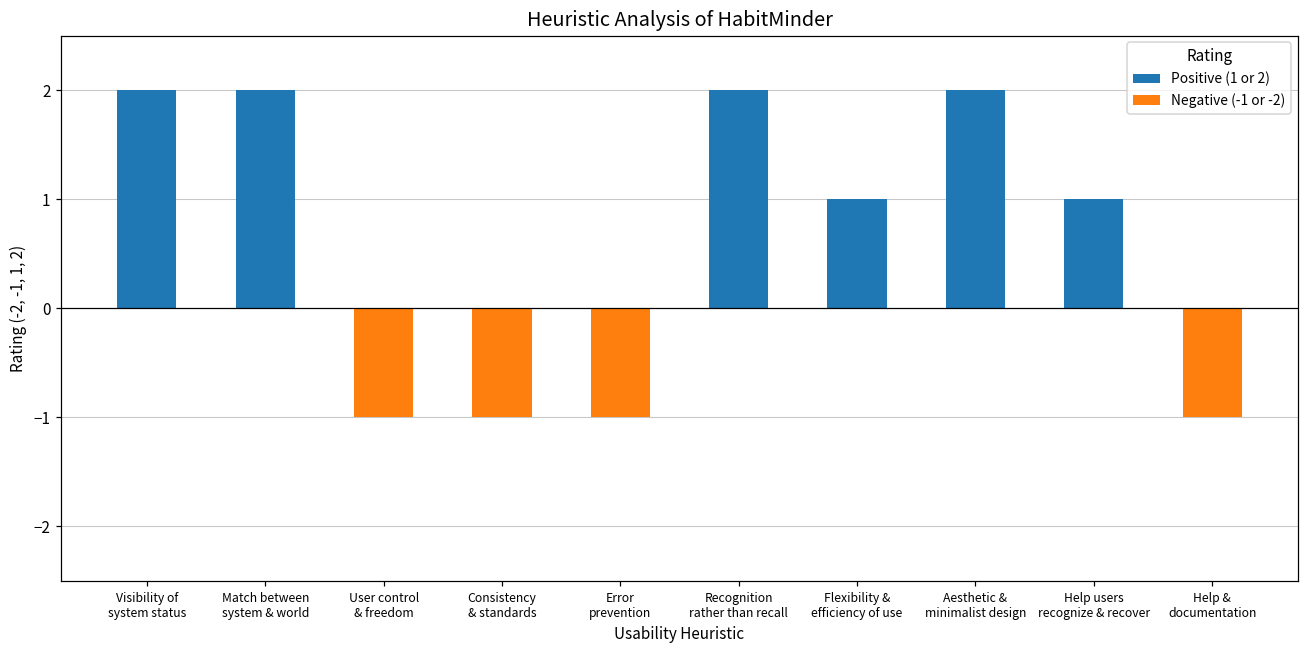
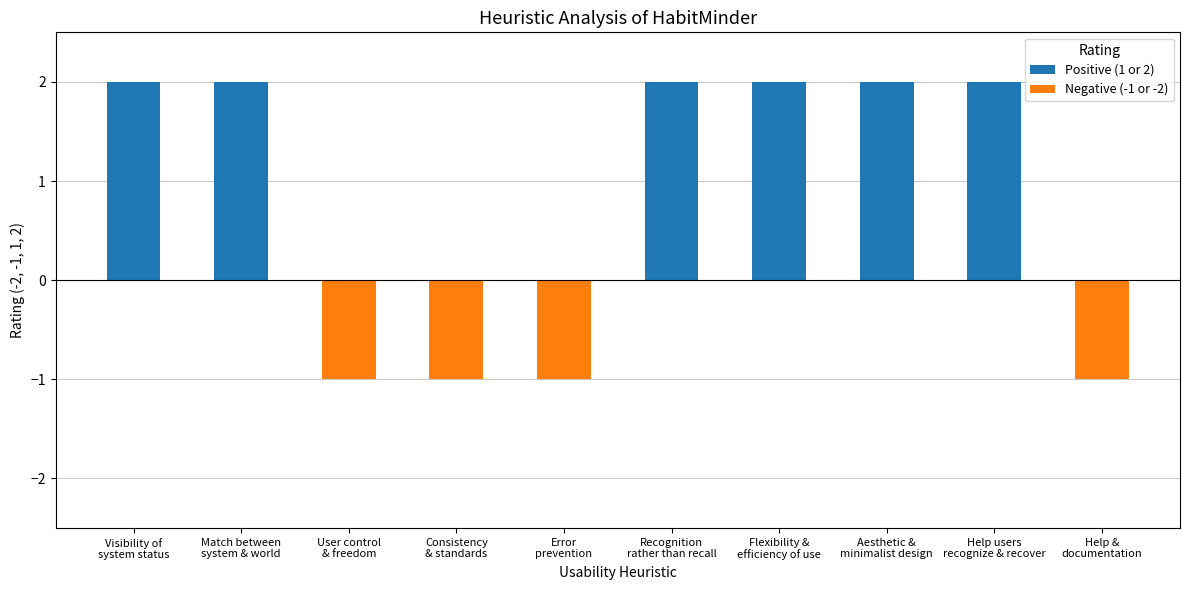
  {
    "Visibility of system status": 2,
    "Match between system & world": 2,
    "User control & freedom": -1,
    "Consistency & standards": -1,
    "Error prevention": -1,
    "Recognition rather than recall": 2,
-   "Flexibility & efficiency of use": 1,
+   "Flexibility & efficiency of use": 2,
    "Aesthetic & minimalist design": 2,
-   "Help users recognize & recover": 1,
+   "Help users recognize & recover": 2,
    "Help & documentation": -1
  }
